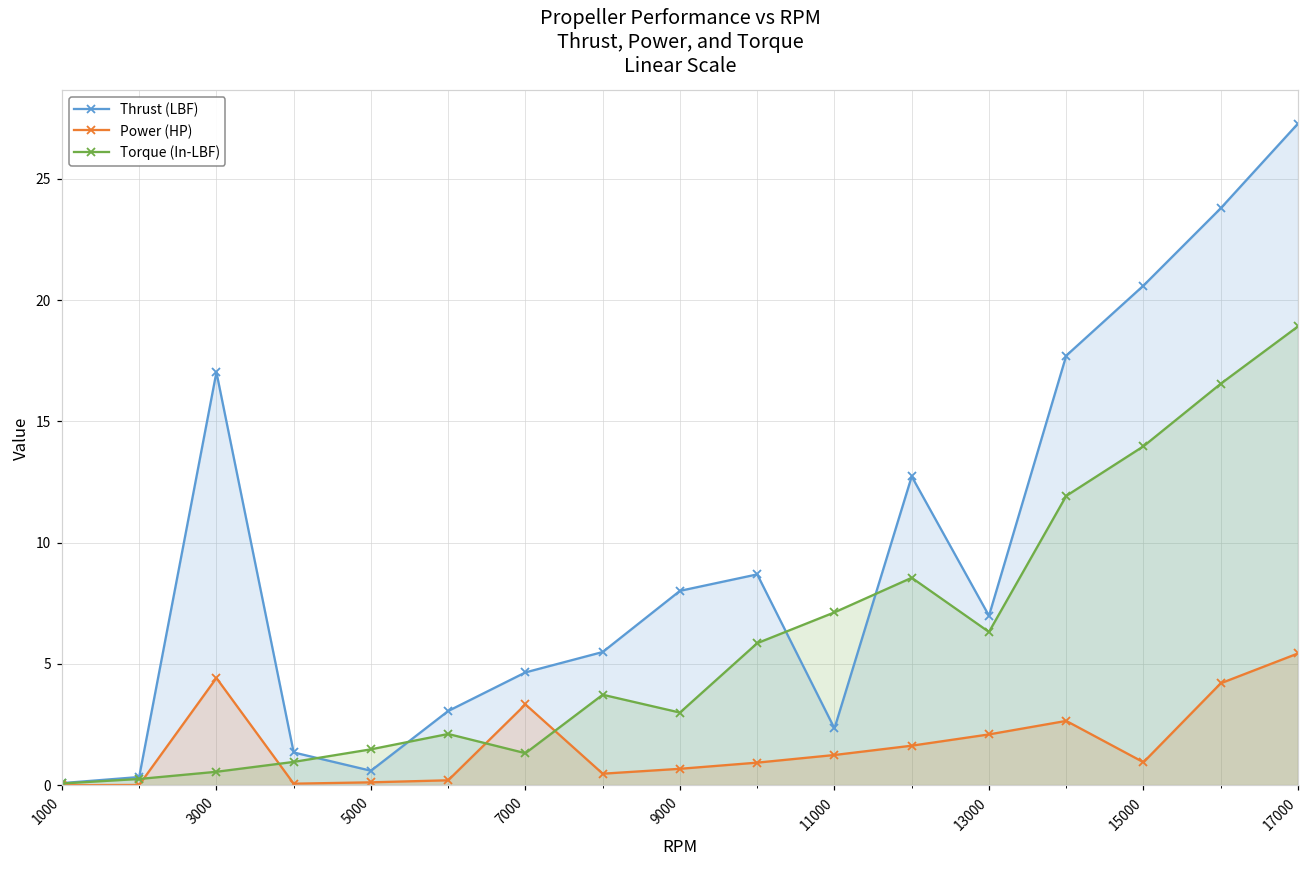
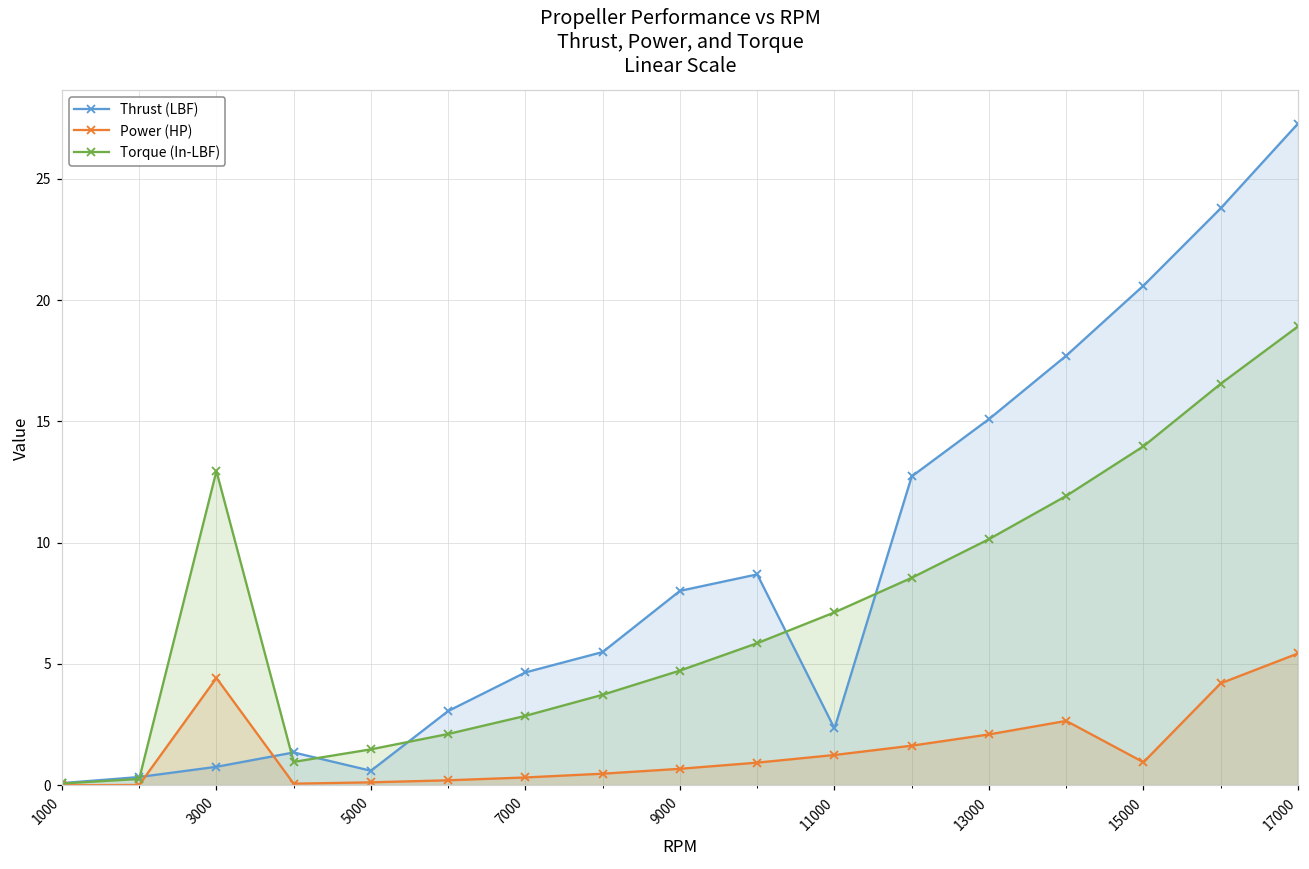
  {
    "Thrust (LBF)": {
-     "3000": 17.0,
+     "3000": 0.8,
      "5000": 0.6,
      "7000": 4.7,
      "9000": 8.0,
      "11000": 2.3,
-     "13000": 7.0,
+     "13000": 15.1,
      "15000": 20.6,
      "17000": 27.3
    },
    "Power (HP)": {
      "3000": 4.4,
      "5000": 0.1,
-     "7000": 3.3,
+     "7000": 0.3,
      "9000": 0.7,
      "11000": 1.2,
      "13000": 2.1,
      "15000": 0.9,
      "17000": 5.4
    },
    "Torque (In-LBF)": {
-     "3000": 0.6,
+     "3000": 13.0,
      "5000": 1.5,
-     "7000": 1.3,
-     "9000": 3.0,
+     "7000": 2.9,
+     "9000": 4.7,
      "11000": 7.1,
-     "13000": 6.3,
+     "13000": 10.1,
      "15000": 14.0,
      "17000": 18.9
    }
  }
